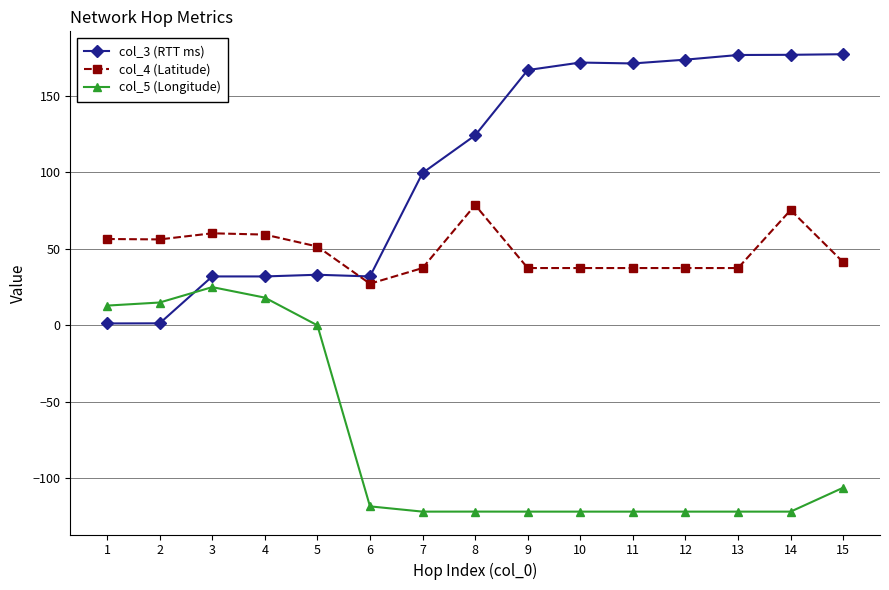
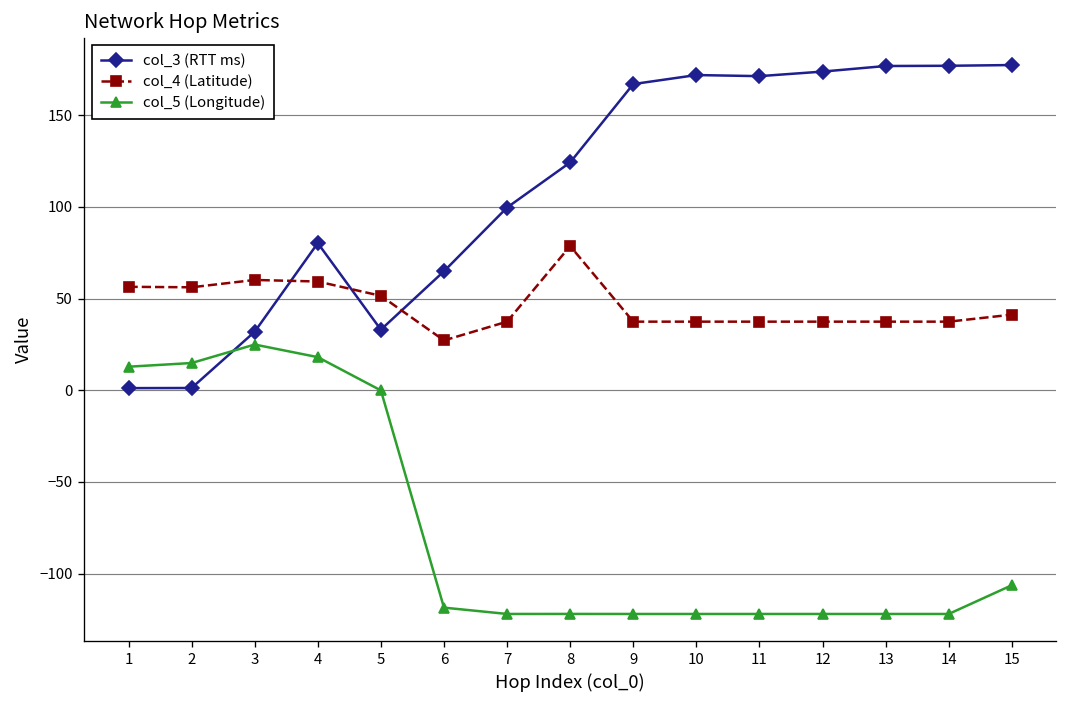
  {
    "col_3 (RTT ms)": {
      "1": 1,
      "2": 1,
      "3": 32,
-     "4": 32,
+     "4": 80,
      "5": 33,
-     "6": 32,
+     "6": 65,
      "7": 100,
      "8": 124,
      "9": 167,
      "10": 172,
      "11": 171,
      "12": 174,
      "13": 177,
      "14": 177,
      "15": 177
    },
    "col_4 (Latitude)": {
      "1": 56,
      "2": 56,
      "3": 60,
      "4": 59,
      "5": 52,
      "6": 27,
      "7": 37,
      "8": 79,
      "9": 37,
      "10": 37,
      "11": 37,
      "12": 37,
      "13": 37,
-     "14": 75,
+     "14": 37,
      "15": 41
    },
    "col_5 (Longitude)": {
      "1": 13,
      "2": 15,
      "3": 25,
      "4": 18,
      "5": 0,
      "6": -119,
      "7": -122,
      "8": -122,
      "9": -122,
      "10": -122,
      "11": -122,
      "12": -122,
      "13": -122,
      "14": -122,
      "15": -106
    }
  }
